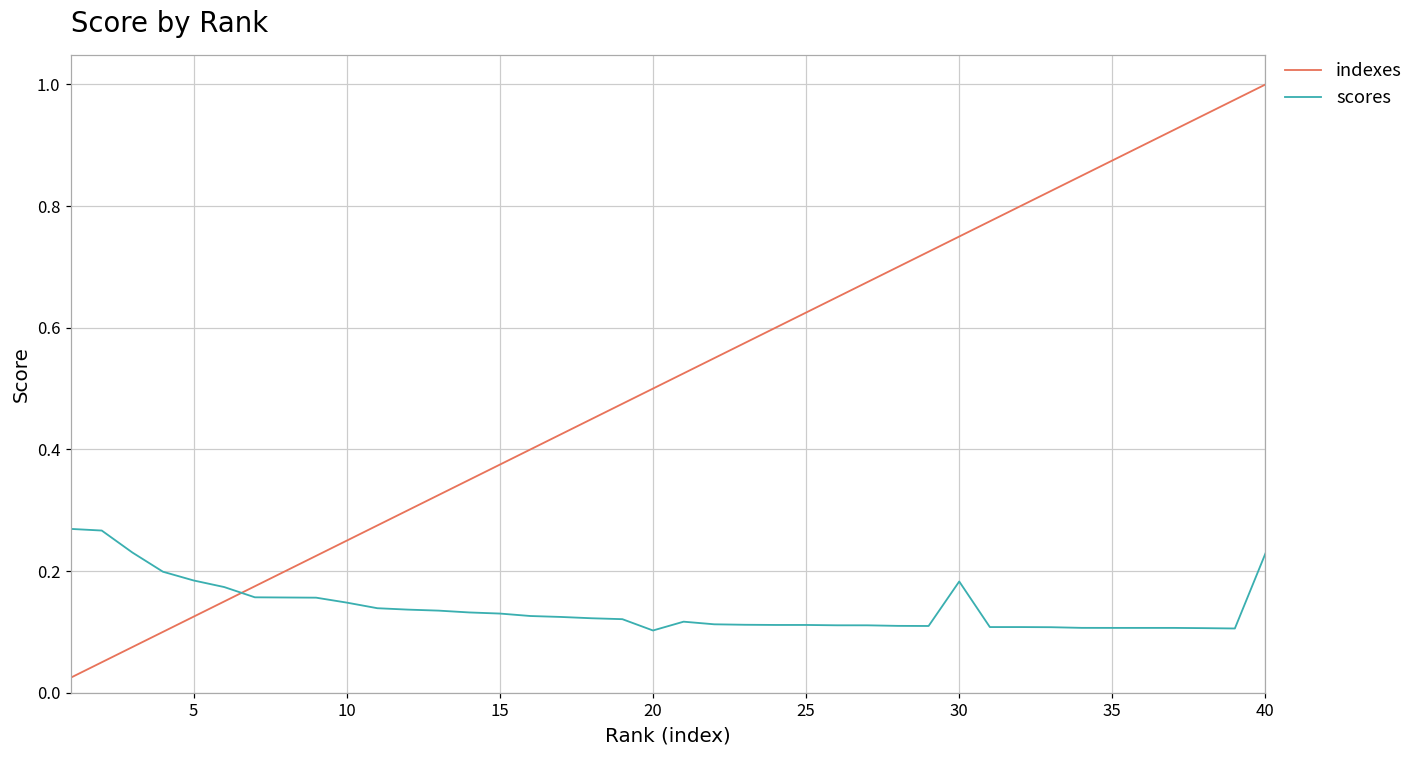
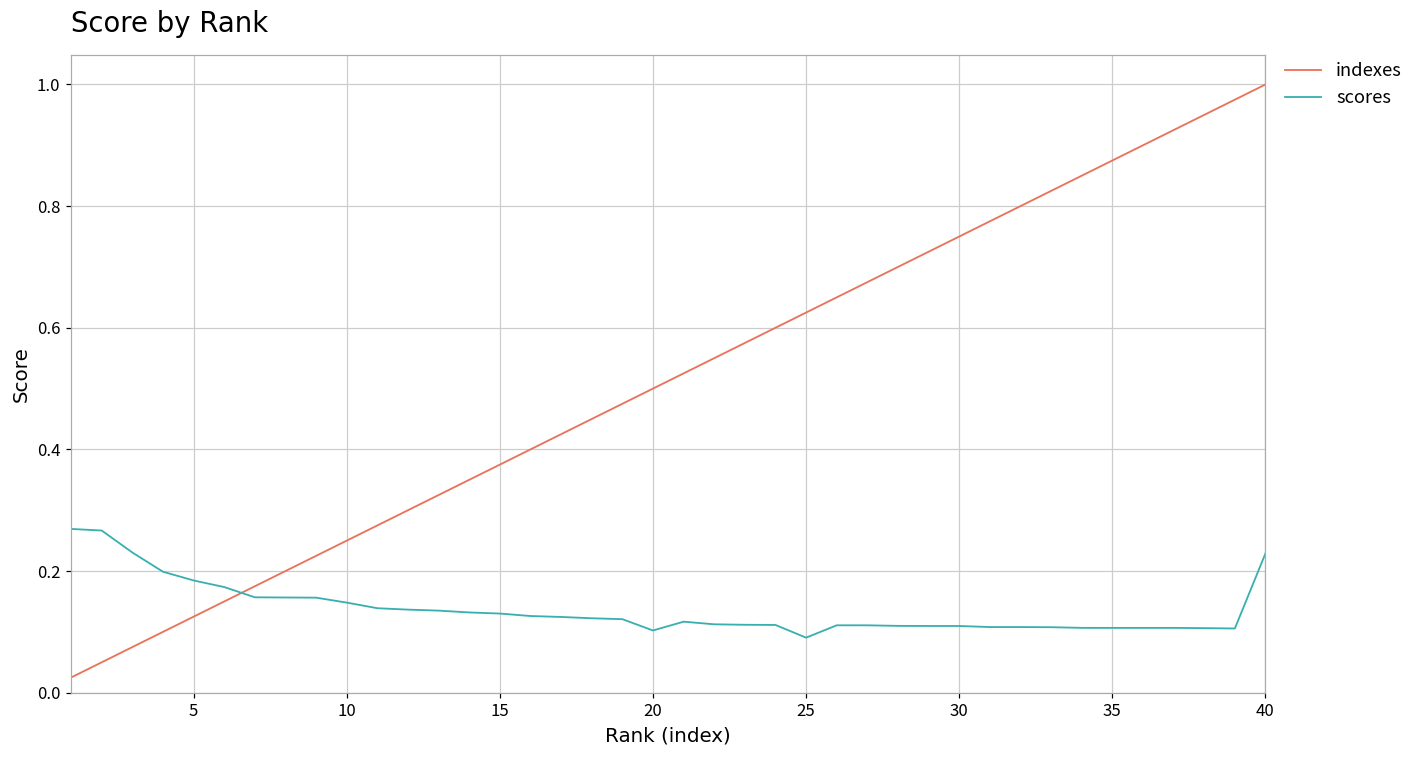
  {
    "indexes": {
      "5": 0.13,
      "10": 0.25,
      "15": 0.38,
      "20": 0.50,
      "25": 0.63,
      "30": 0.75,
      "35": 0.88,
      "40": 1.00
    },
    "scores": {
      "5": 0.18,
      "10": 0.15,
      "15": 0.13,
      "20": 0.10,
-     "25": 0.11,
-     "30": 0.18,
+     "25": 0.09,
+     "30": 0.11,
      "35": 0.11,
      "40": 0.23
    }
  }
